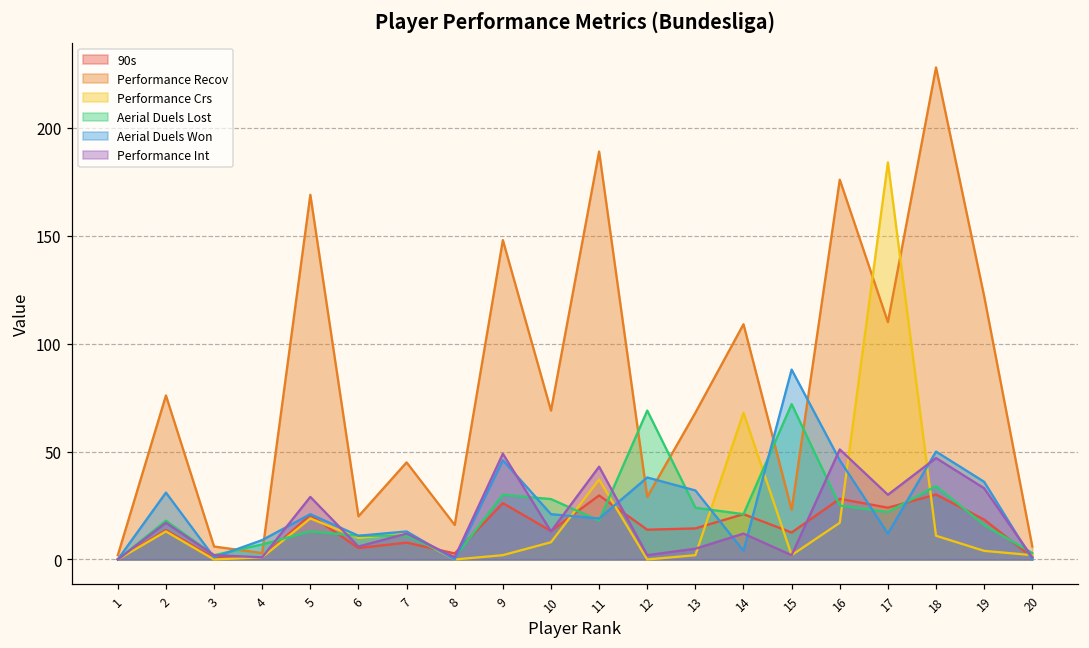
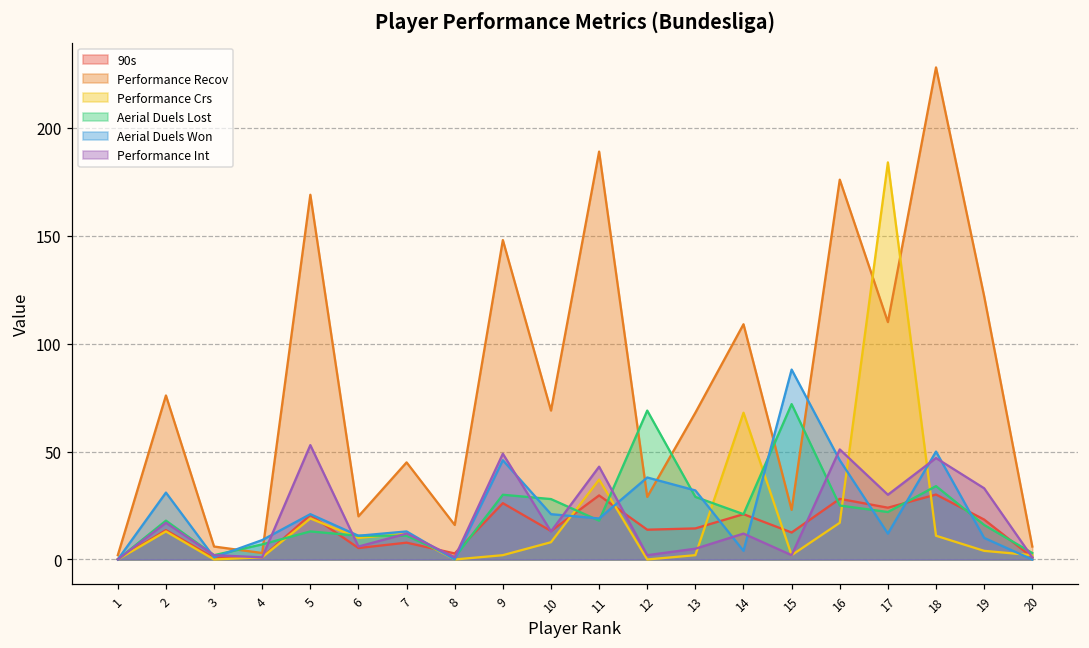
  {
    "Aerial Duels Lost": {
      "4": 7,
      "5": 13,
      "9": 30,
      "10": 28,
      "12": 69,
-     "13": 24,
+     "13": 29,
      "15": 72,
      "16": 25,
      "17": 22,
      "18": 34,
      "19": 16
    },
    "Aerial Duels Won": {
      "2": 31,
      "4": 9,
      "9": 46,
      "10": 21,
      "12": 38,
      "13": 32,
      "14": 4,
      "15": 88,
      "16": 46,
      "17": 12,
      "18": 50,
-     "19": 36
+     "19": 10
    },
    "Performance Int": {
-     "5": 29,
+     "5": 53,
      "9": 49,
      "11": 43,
      "12": 2,
      "13": 5,
      "14": 12,
      "16": 51,
      "17": 30,
      "18": 47,
      "19": 33
    }
  }
